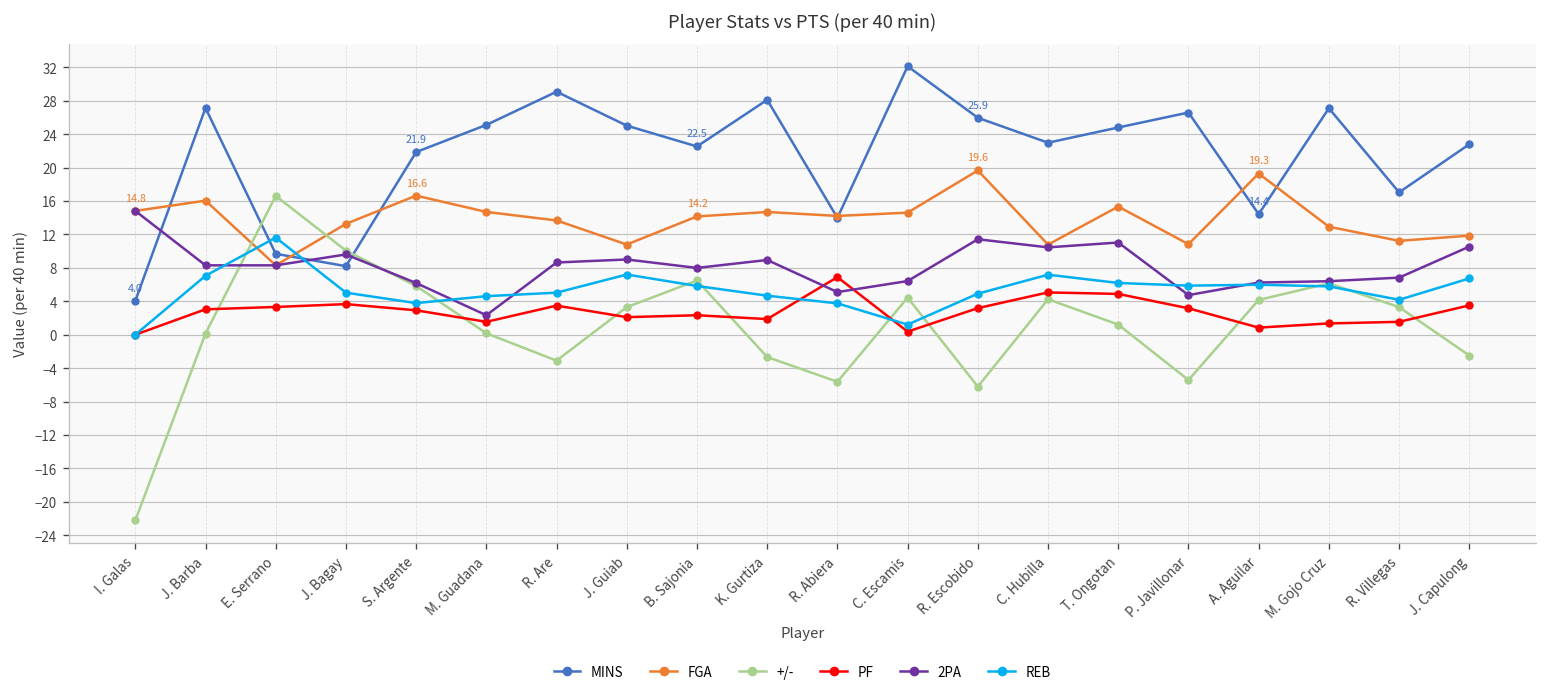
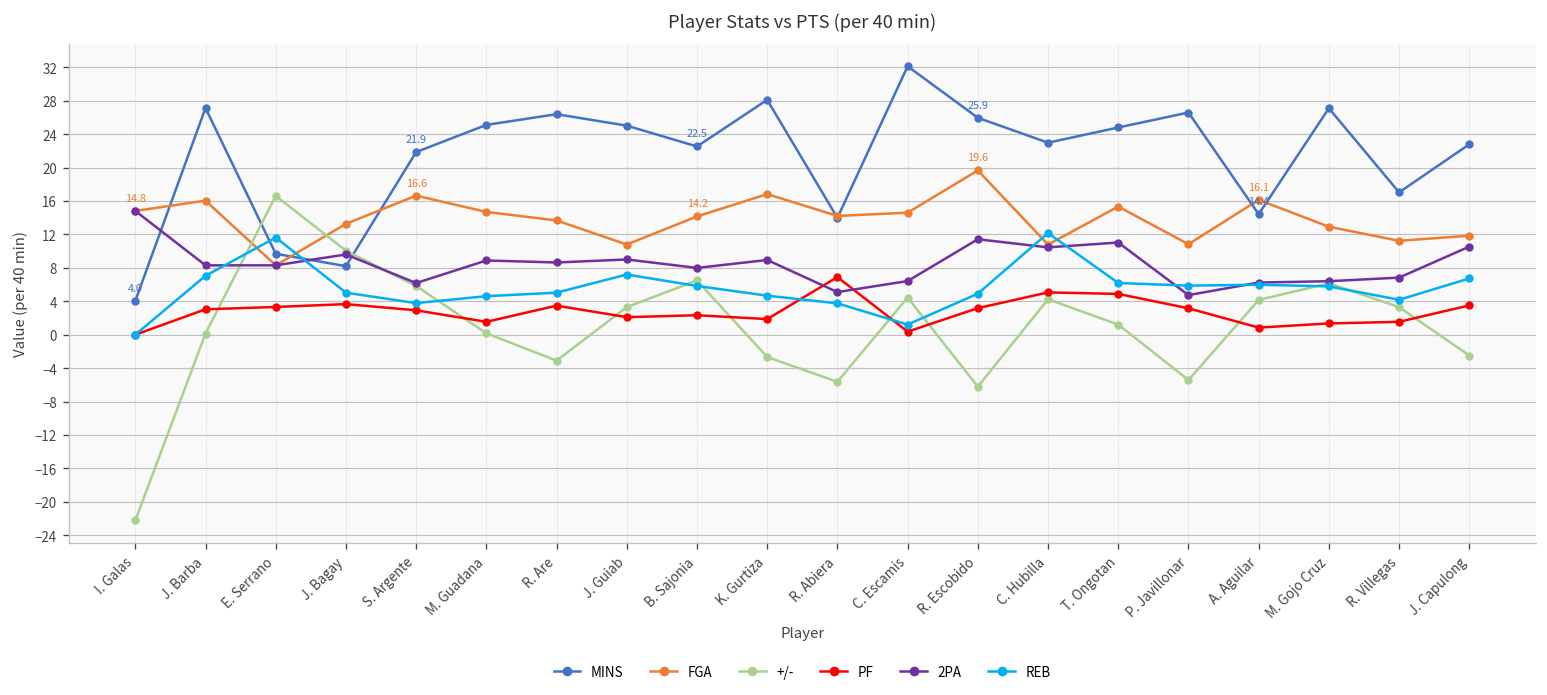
  {
    "MINS": {
      "J. Barba": 27,
      "E. Serrano": 10,
      "J. Bagay": 8,
      "M. Guadana": 25,
-     "R. Are": 29,
+     "R. Are": 26,
      "J. Guiab": 25,
      "K. Gurtiza": 28,
      "C. Escamis": 32,
      "C. Hubilla": 23,
      "T. Ongotan": 25,
      "P. Javillonar": 27,
      "M. Gojo Cruz": 27,
      "R. Villegas": 17,
      "J. Capulong": 23
    },
    "FGA": {
      "S. Argente": 16.6,
      "B. Sajonia": 14.2,
-     "K. Gurtiza": 15,
+     "K. Gurtiza": 17,
      "R. Escobido": 19.6,
-     "A. Aguilar": 19.3
+     "A. Aguilar": 16.1
    },
    "+/-": {
      "I. Galas": -22,
      "J. Barba": 0,
      "E. Serrano": 17,
      "J. Bagay": 10,
      "M. Guadana": 0,
      "R. Are": -3,
      "J. Guiab": 3,
      "B. Sajonia": 6,
      "K. Gurtiza": -3,
      "R. Abiera": -6,
      "C. Escamis": 4,
      "R. Escobido": -6,
      "C. Hubilla": 4,
      "T. Ongotan": 1,
      "P. Javillonar": -5,
      "A. Aguilar": 4,
      "R. Villegas": 3,
      "J. Capulong": -2
    },
    "PF": {
      "J. Barba": 3,
      "E. Serrano": 3,
      "J. Bagay": 4,
      "S. Argente": 3,
      "M. Guadana": 2,
      "R. Are": 3,
      "J. Guiab": 2,
      "B. Sajonia": 2,
      "K. Gurtiza": 2,
      "R. Abiera": 7,
      "C. Escamis": 0,
      "R. Escobido": 3,
      "C. Hubilla": 5,
      "T. Ongotan": 5,
      "P. Javillonar": 3,
      "A. Aguilar": 1,
      "M. Gojo Cruz": 1,
      "R. Villegas": 2,
      "J. Capulong": 4
    },
    "2PA": {
      "J. Barba": 8,
      "J. Bagay": 10,
-     "M. Guadana": 2,
+     "M. Guadana": 9,
      "R. Are": 9,
      "J. Guiab": 9,
      "B. Sajonia": 8,
      "K. Gurtiza": 9,
      "R. Abiera": 5,
      "C. Escamis": 6,
      "R. Escobido": 11,
      "T. Ongotan": 11,
      "P. Javillonar": 5,
      "R. Villegas": 7,
      "J. Capulong": 11
    },
    "REB": {
      "J. Barba": 7,
      "E. Serrano": 12,
      "J. Bagay": 5,
      "S. Argente": 4,
      "M. Guadana": 5,
      "R. Are": 5,
      "J. Guiab": 7,
      "B. Sajonia": 6,
      "K. Gurtiza": 5,
      "R. Abiera": 4,
      "C. Escamis": 1,
      "R. Escobido": 5,
-     "C. Hubilla": 7,
+     "C. Hubilla": 12,
      "T. Ongotan": 6,
      "P. Javillonar": 6,
      "R. Villegas": 4,
      "J. Capulong": 7
    }
  }
